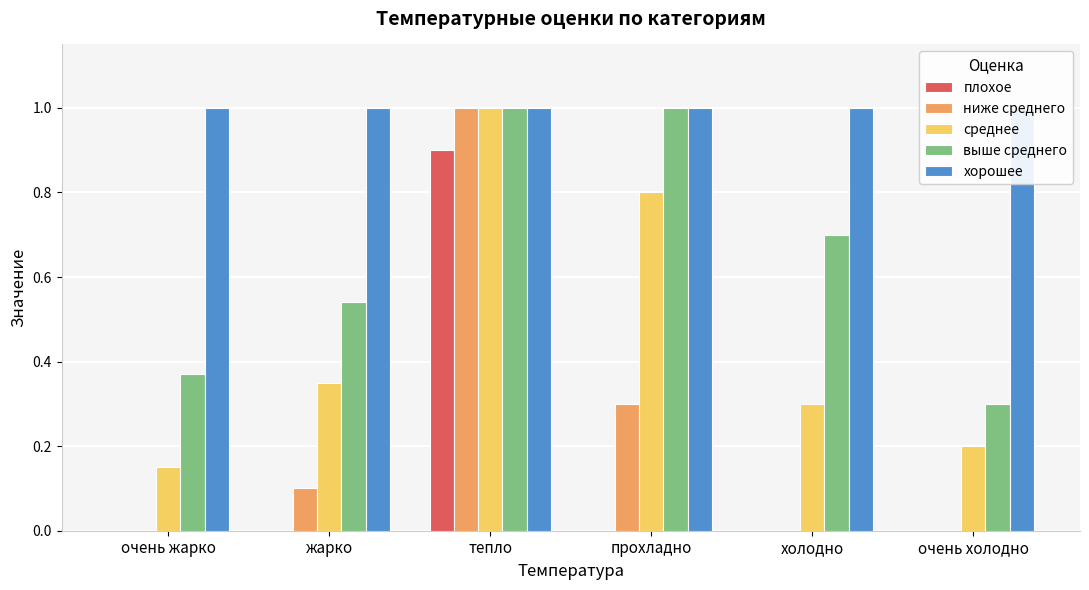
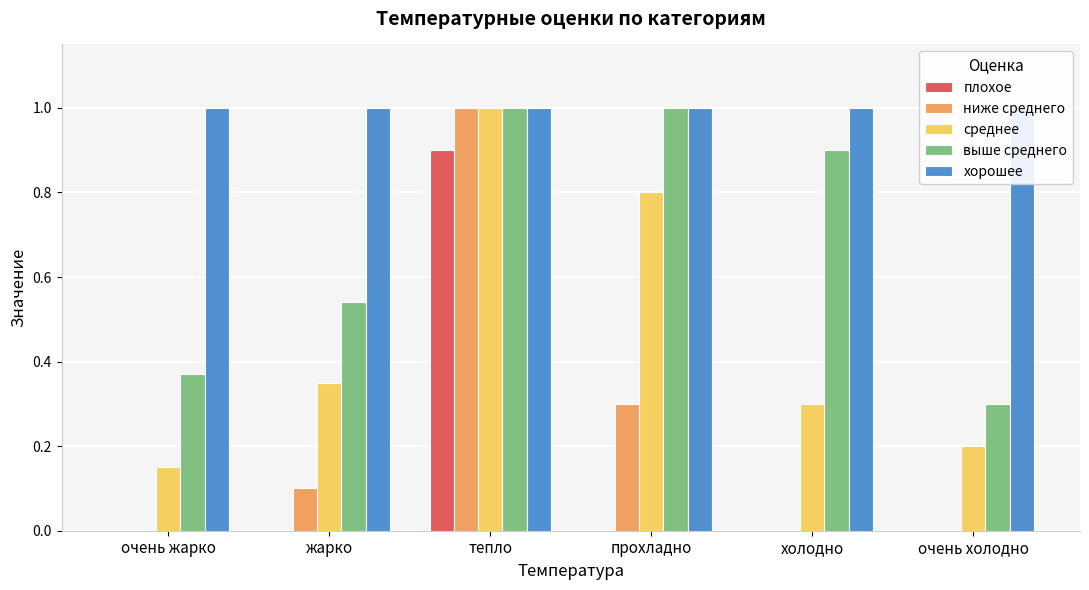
  {
    "плохое": {
      "очень жарко": 0.0,
      "жарко": 0.0,
      "тепло": 0.9,
      "прохладно": 0.0,
      "холодно": 0.0,
      "очень холодно": 0.0
    },
    "выше среднего": {
      "очень жарко": 0.37,
      "жарко": 0.54,
      "тепло": 1.0,
      "прохладно": 1.0,
-     "холодно": 0.7,
+     "холодно": 0.9,
      "очень холодно": 0.3
    },
    "хорошее": {
      "очень жарко": 1.0,
      "жарко": 1.0,
      "тепло": 1.0,
      "прохладно": 1.0,
      "холодно": 1.0
    }
  }
